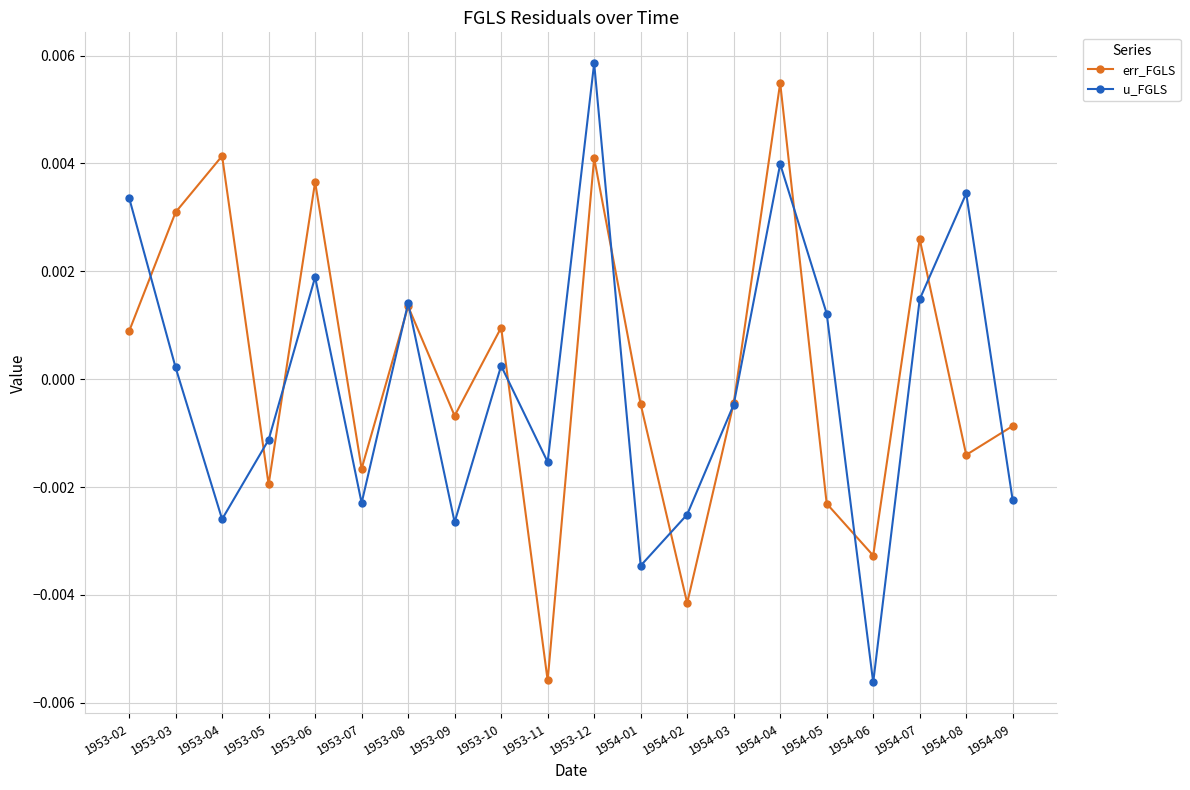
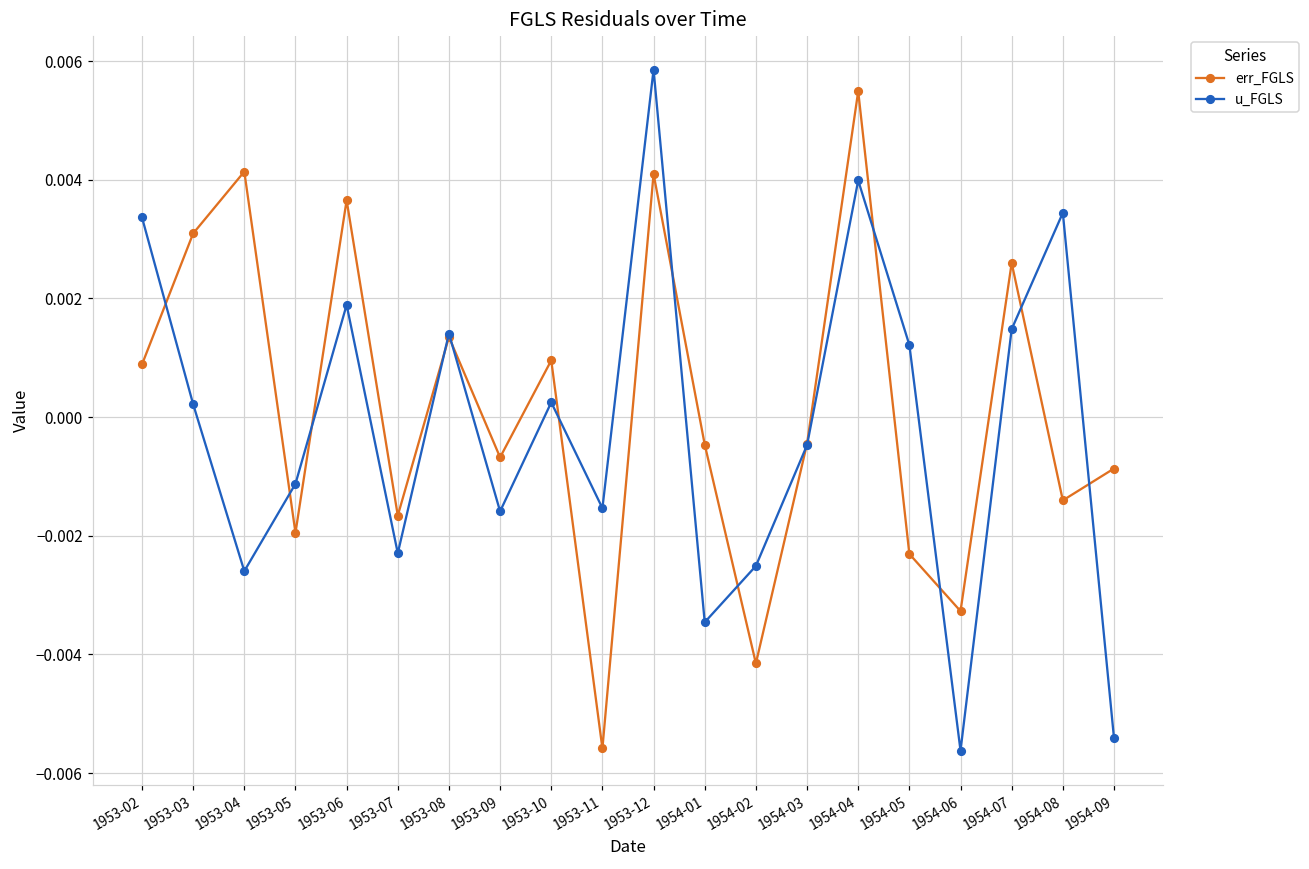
  {
    "err_FGLS": {
      "1953-02": 0.0009,
      "1953-03": 0.0031,
      "1953-04": 0.0041,
      "1953-05": -0.0019,
      "1953-06": 0.0037,
      "1953-07": -0.0017,
      "1953-08": 0.0013,
      "1953-09": -0.0007,
      "1953-10": 0.0010,
      "1953-11": -0.0056,
      "1953-12": 0.0041,
      "1954-01": -0.0005,
      "1954-02": -0.0042,
      "1954-04": 0.0055,
      "1954-05": -0.0023,
      "1954-06": -0.0033,
      "1954-07": 0.0026,
      "1954-08": -0.0014,
      "1954-09": -0.0009
    },
    "u_FGLS": {
      "1953-02": 0.0034,
      "1953-03": 0.0002,
      "1953-04": -0.0026,
      "1953-05": -0.0011,
      "1953-06": 0.0019,
      "1953-07": -0.0023,
      "1953-08": 0.0014,
-     "1953-09": -0.0027,
+     "1953-09": -0.0016,
      "1953-10": 0.0002,
      "1953-11": -0.0015,
      "1953-12": 0.0059,
      "1954-01": -0.0035,
      "1954-02": -0.0025,
      "1954-04": 0.0040,
      "1954-05": 0.0012,
      "1954-06": -0.0056,
      "1954-07": 0.0015,
      "1954-08": 0.0034,
-     "1954-09": -0.0022
+     "1954-09": -0.0054
    }
  }
